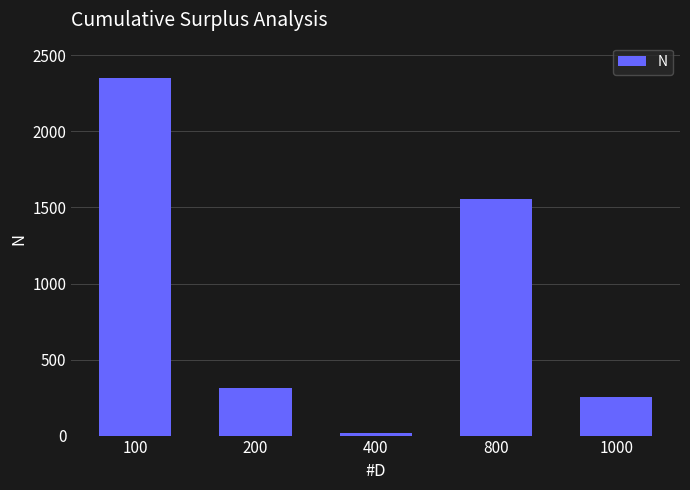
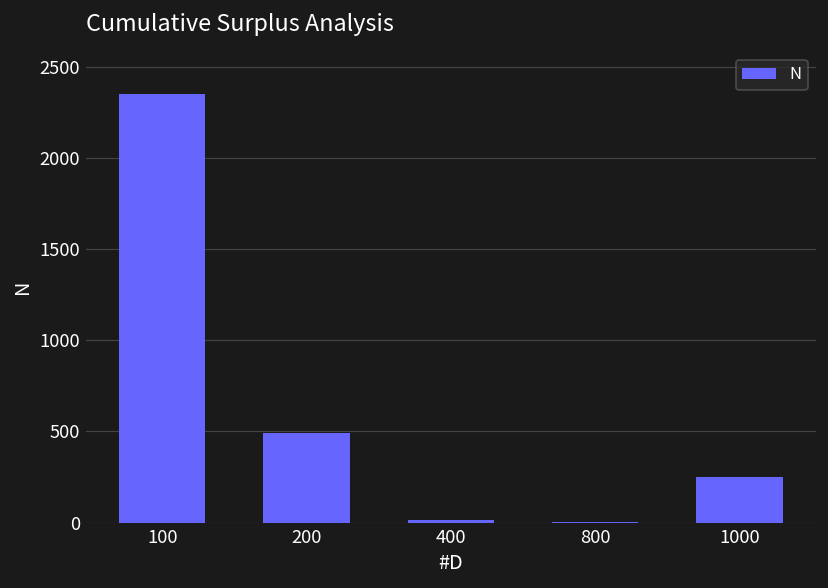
  {
    "100": 2350,
-   "200": 310,
+   "200": 490,
    "400": 20,
-   "800": 1560,
+   "800": 0,
    "1000": 250
  }
